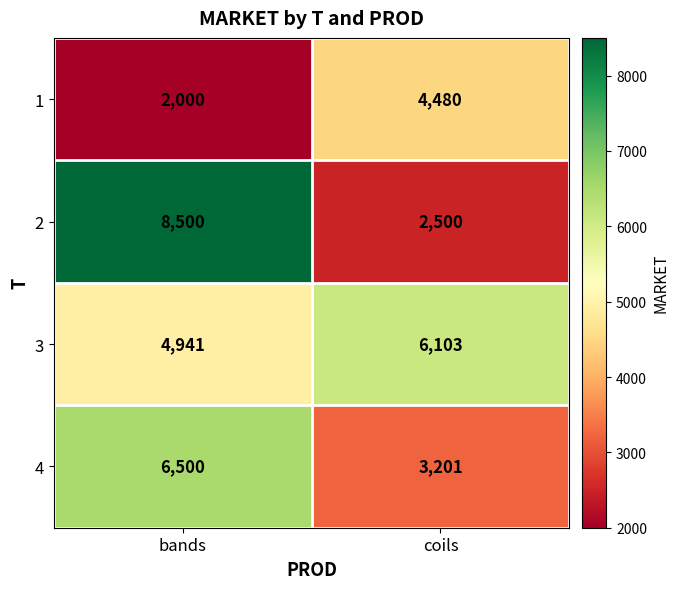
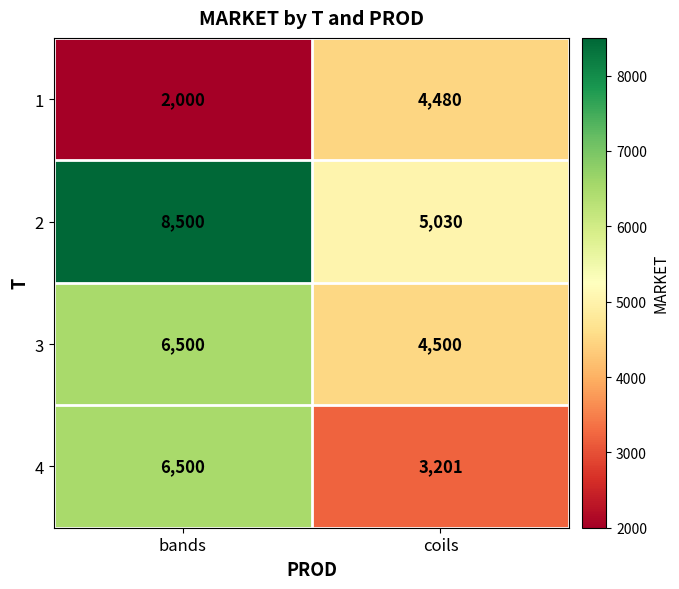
  {
    "1": {
      "bands": "2,000",
      "coils": "4,480"
    },
    "2": {
      "bands": "8,500",
-     "coils": "2,500"
+     "coils": "5,030"
    },
    "3": {
-     "bands": "4,941",
-     "coils": "6,103"
+     "bands": "6,500",
+     "coils": "4,500"
    },
    "4": {
      "bands": "6,500",
      "coils": "3,201"
    }
  }
